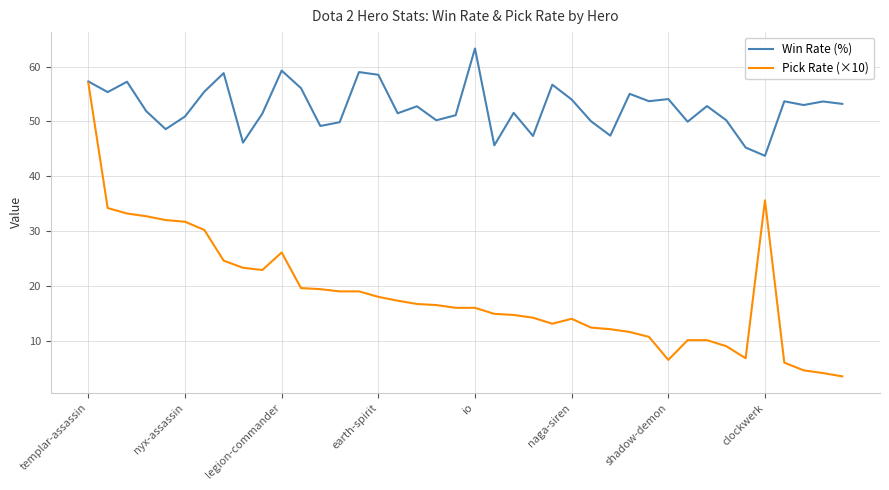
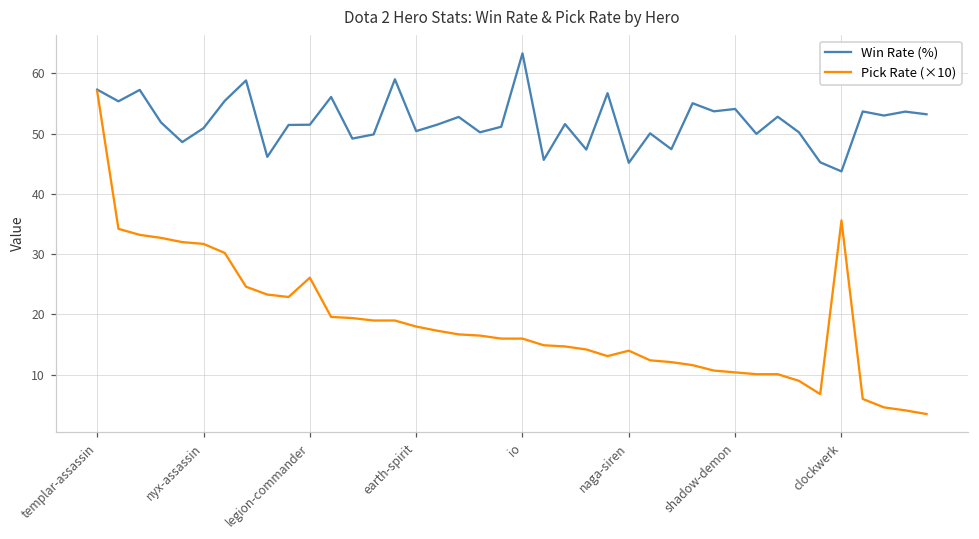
  {
    "Win Rate (%)": {
      "nyx-assassin": 51,
-     "legion-commander": 59,
-     "earth-spirit": 59,
+     "legion-commander": 51,
+     "earth-spirit": 50,
      "io": 63,
-     "naga-siren": 54,
+     "naga-siren": 45,
      "shadow-demon": 54,
      "clockwerk": 44
    },
    "Pick Rate (×10)": {
      "nyx-assassin": 32,
      "legion-commander": 26,
      "earth-spirit": 18,
      "io": 16,
      "naga-siren": 14,
-     "shadow-demon": 7,
+     "shadow-demon": 10,
      "clockwerk": 36
    }
  }
